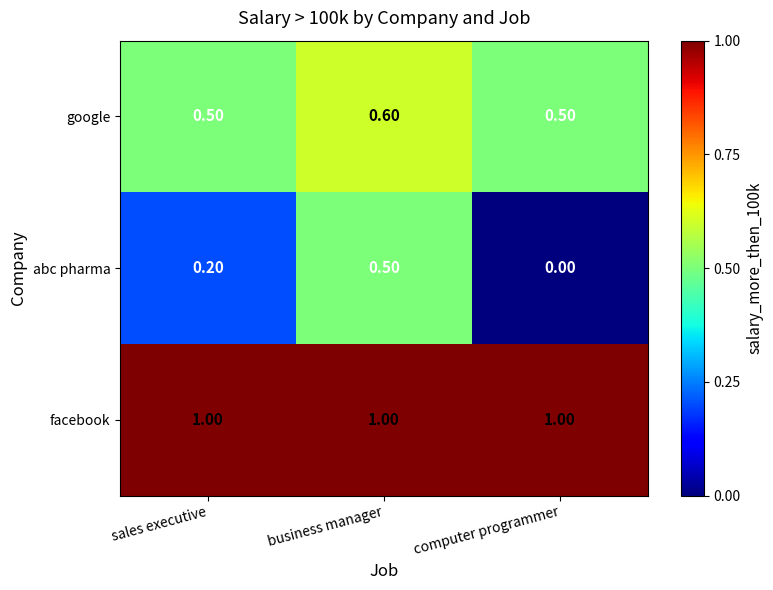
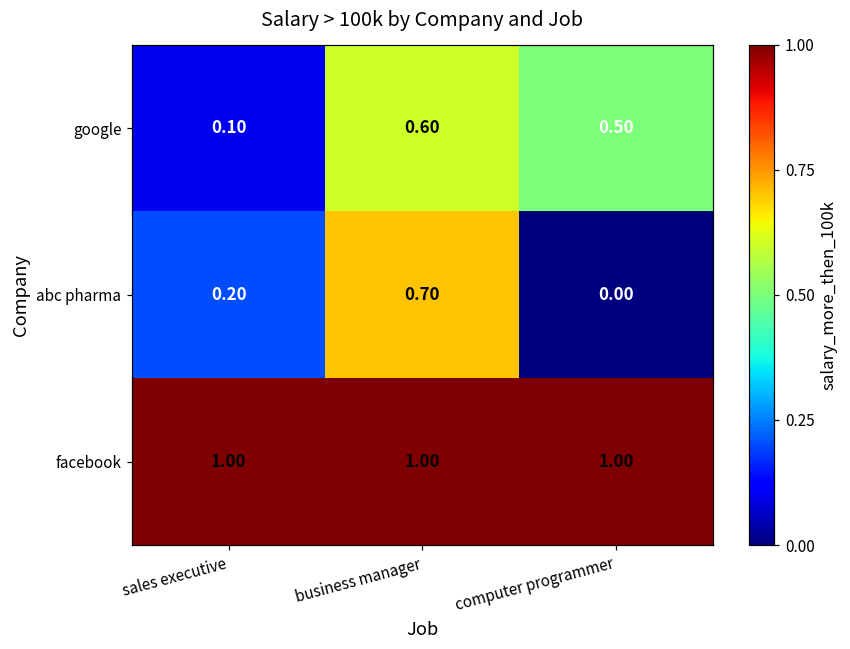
  {
    "google": {
-     "sales executive": 0.50,
+     "sales executive": 0.10,
      "business manager": 0.60,
      "computer programmer": 0.50
    },
    "abc pharma": {
      "sales executive": 0.20,
-     "business manager": 0.50,
+     "business manager": 0.70,
      "computer programmer": 0.00
    },
    "facebook": {
      "sales executive": 1.00,
      "business manager": 1.00,
      "computer programmer": 1.00
    }
  }
